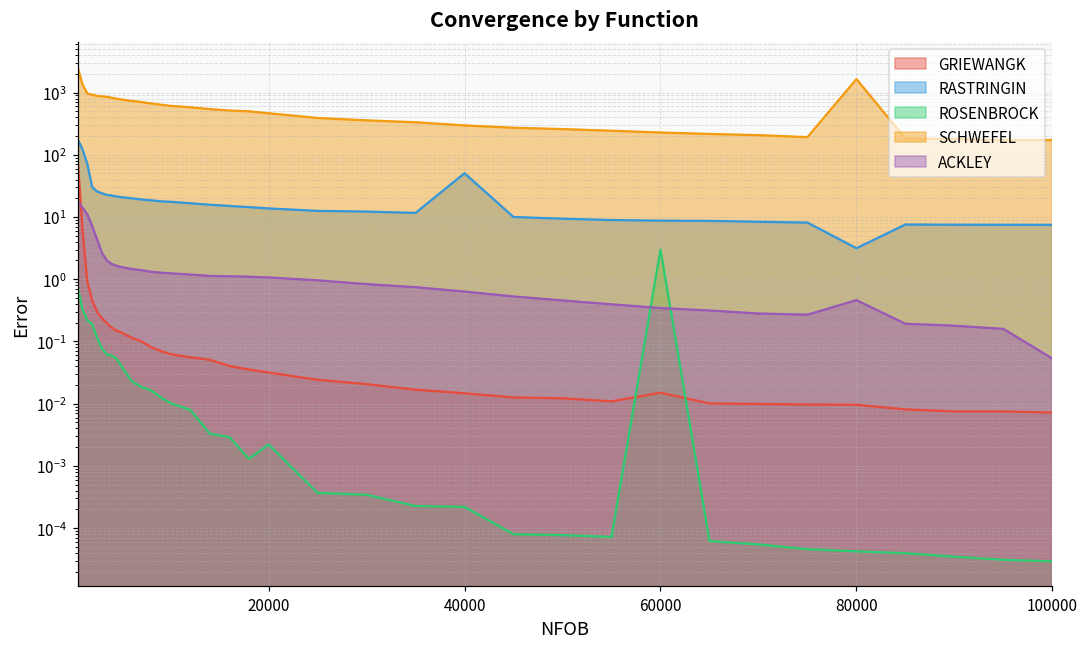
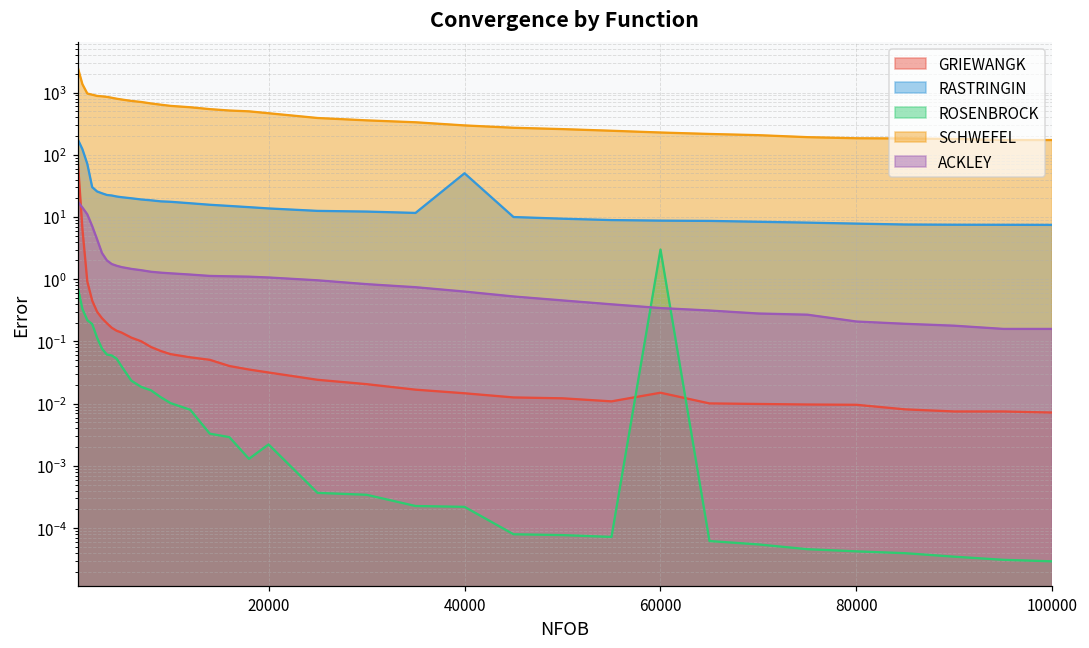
  {
    "GRIEWANGK": {
      "20000": 0.03,
      "40000": 0.015,
      "60000": 0.015,
      "80000": 0.01,
      "100000": 0.007
    },
    "RASTRINGIN": {
      "20000": 14,
      "40000": 50,
      "60000": 9,
-     "80000": 3,
+     "80000": 8,
      "100000": 7
    },
    "ROSENBROCK": {
      "20000": 0.0022,
      "40000": 0.00022,
      "60000": 3,
      "80000": 0.00004,
      "100000": 0.00003
    },
    "SCHWEFEL": {
      "20000": 500,
      "40000": 300,
      "60000": 230,
-     "80000": 1600,
+     "80000": 180,
      "100000": 170
    },
    "ACKLEY": {
      "20000": 1.1,
      "40000": 0.6,
      "60000": 0.3,
-     "80000": 0.5,
-     "100000": 0.05
+     "80000": 0.21,
+     "100000": 0.16
    }
  }
